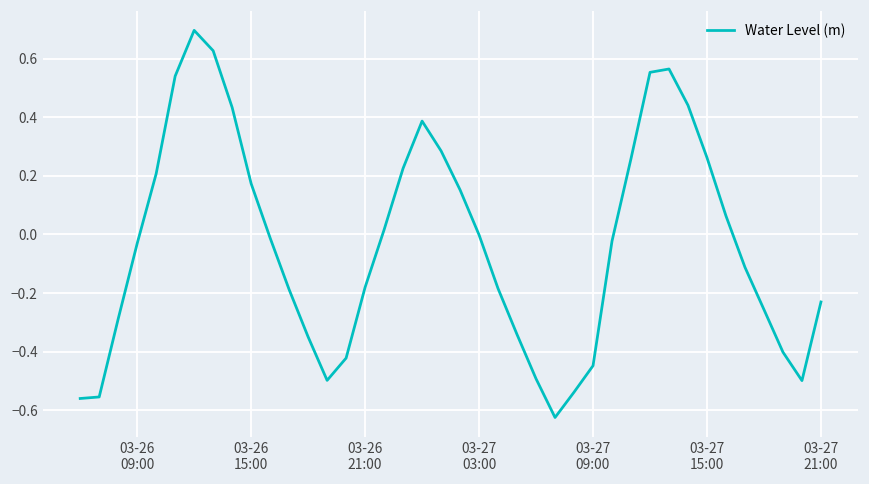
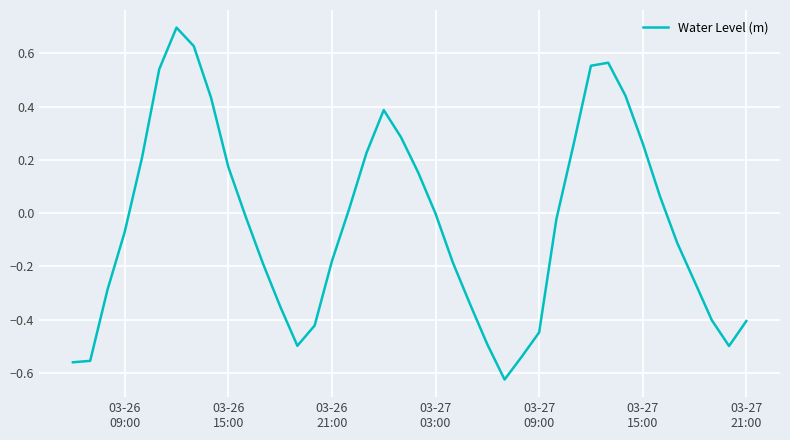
  {
-   "03-26 09:00": -0.03,
+   "03-26 09:00": -0.07,
    "03-26 15:00": 0.17,
    "03-26 21:00": -0.18,
    "03-27 03:00": 0.00,
    "03-27 09:00": -0.45,
    "03-27 15:00": 0.26,
-   "03-27 21:00": -0.23
+   "03-27 21:00": -0.40
  }
